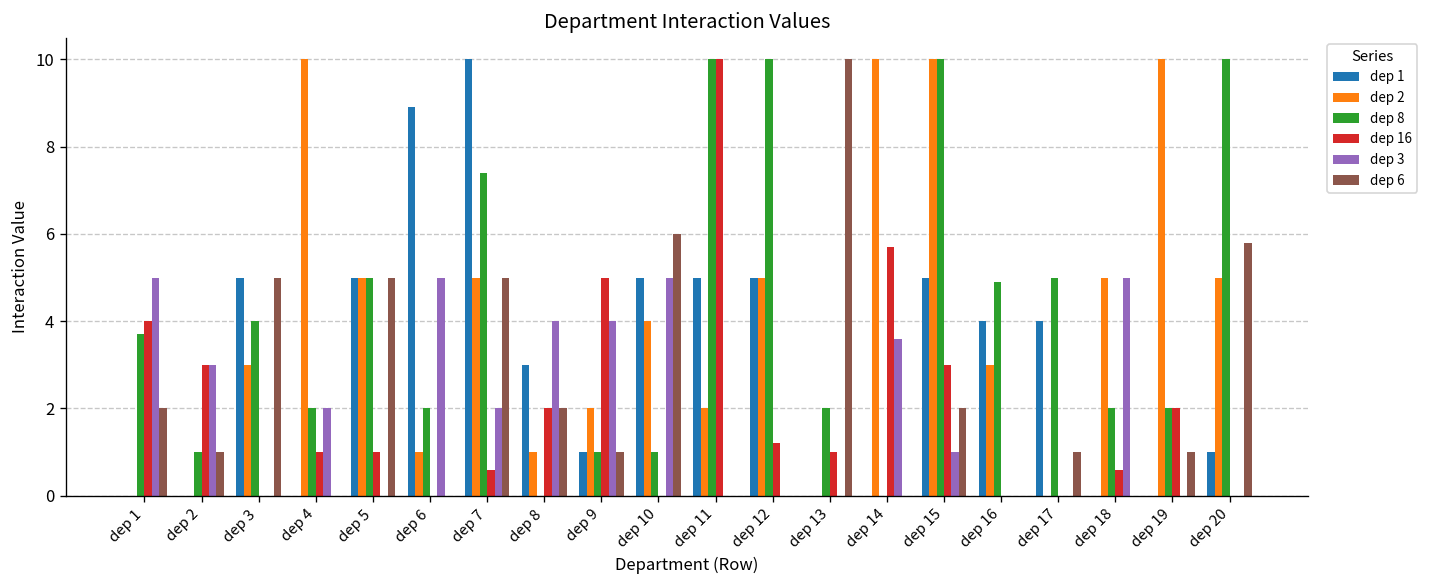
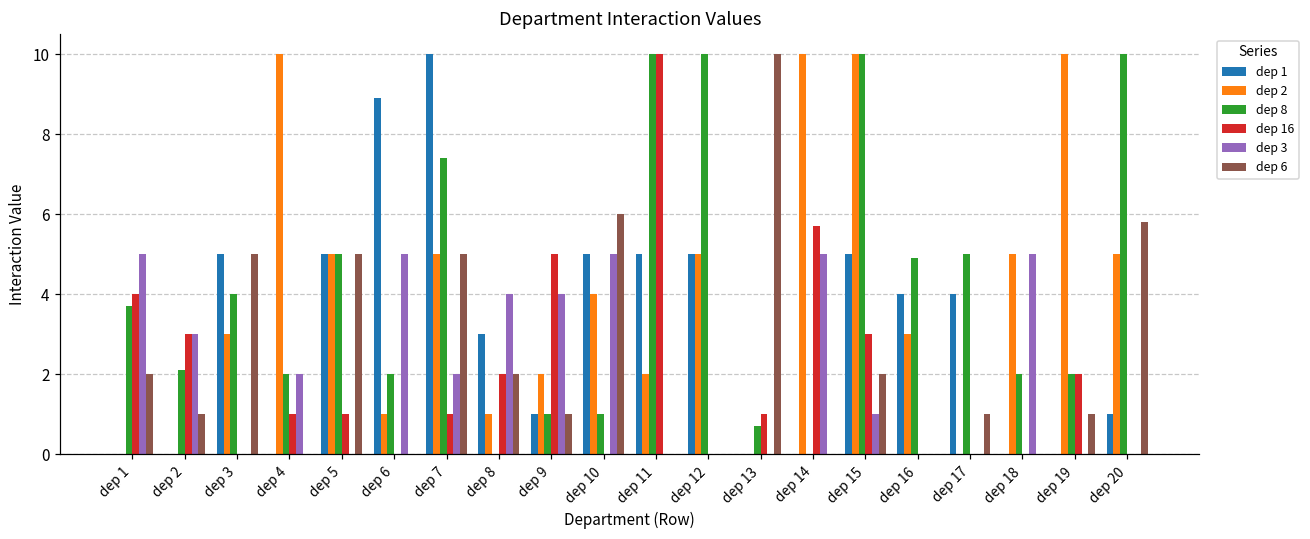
  {
    "dep 1": {
      "dep 1": 0.0,
      "dep 2": 0.0,
      "dep 3": 5.0,
      "dep 4": 0.0,
      "dep 5": 5.0,
      "dep 6": 8.9,
      "dep 7": 10.0,
      "dep 8": 3.0,
      "dep 9": 1.0,
      "dep 10": 5.0,
      "dep 11": 5.0,
      "dep 12": 5.0,
      "dep 13": 0.0,
      "dep 14": 0.0,
      "dep 15": 5.0,
      "dep 16": 4.0,
      "dep 17": 4.0,
      "dep 18": 0.0,
      "dep 19": 0.0,
      "dep 20": 1.0
    },
    "dep 2": {
      "dep 1": 0.0,
      "dep 2": 0.0,
      "dep 3": 3.0,
      "dep 4": 10.0,
      "dep 5": 5.0,
      "dep 6": 1.0,
      "dep 7": 5.0,
      "dep 8": 1.0,
      "dep 9": 2.0,
      "dep 10": 4.0,
      "dep 11": 2.0,
      "dep 12": 5.0,
      "dep 13": 0.0,
      "dep 14": 10.0,
      "dep 15": 10.0,
      "dep 16": 3.0,
      "dep 17": 0.0,
      "dep 18": 5.0,
      "dep 19": 10.0,
      "dep 20": 5.0
    },
    "dep 8": {
      "dep 1": 3.7,
-     "dep 2": 1.0,
+     "dep 2": 2.1,
      "dep 3": 4.0,
      "dep 4": 2.0,
      "dep 5": 5.0,
      "dep 6": 2.0,
      "dep 7": 7.4,
      "dep 8": 0.0,
      "dep 9": 1.0,
      "dep 10": 1.0,
      "dep 11": 10.0,
      "dep 12": 10.0,
-     "dep 13": 2.0,
+     "dep 13": 0.7,
      "dep 14": 0.0,
      "dep 15": 10.0,
      "dep 16": 4.9,
      "dep 17": 5.0,
      "dep 18": 2.0,
      "dep 19": 2.0,
      "dep 20": 10.0
    },
    "dep 16": {
      "dep 1": 4.0,
      "dep 2": 3.0,
      "dep 3": 0.0,
      "dep 4": 1.0,
      "dep 5": 1.0,
      "dep 6": 0.0,
-     "dep 7": 0.6,
+     "dep 7": 1.0,
      "dep 8": 2.0,
      "dep 9": 5.0,
      "dep 10": 0.0,
      "dep 11": 10.0,
-     "dep 12": 1.2,
+     "dep 12": 0.0,
      "dep 13": 1.0,
      "dep 14": 5.7,
      "dep 15": 3.0,
      "dep 16": 0.0,
      "dep 17": 0.0,
-     "dep 18": 0.6,
+     "dep 18": 0.0,
      "dep 19": 2.0,
      "dep 20": 0.0
    },
    "dep 3": {
      "dep 1": 5.0,
      "dep 2": 3.0,
      "dep 3": 0.0,
      "dep 4": 2.0,
      "dep 5": 0.0,
      "dep 6": 5.0,
      "dep 7": 2.0,
      "dep 8": 4.0,
      "dep 9": 4.0,
      "dep 10": 5.0,
      "dep 11": 0.0,
      "dep 12": 0.0,
      "dep 13": 0.0,
-     "dep 14": 3.6,
+     "dep 14": 5.0,
      "dep 15": 1.0,
      "dep 16": 0.0,
      "dep 17": 0.0,
      "dep 18": 5.0,
      "dep 19": 0.0,
      "dep 20": 0.0
    },
    "dep 6": {
      "dep 1": 2.0,
      "dep 2": 1.0,
      "dep 3": 5.0,
      "dep 4": 0.0,
      "dep 5": 5.0,
      "dep 6": 0.0,
      "dep 7": 5.0,
      "dep 8": 2.0,
      "dep 9": 1.0,
      "dep 10": 6.0,
      "dep 11": 0.0,
      "dep 12": 0.0,
      "dep 13": 10.0,
      "dep 14": 0.0,
      "dep 15": 2.0,
      "dep 16": 0.0,
      "dep 17": 1.0,
      "dep 18": 0.0,
      "dep 19": 1.0,
      "dep 20": 5.8
    }
  }
